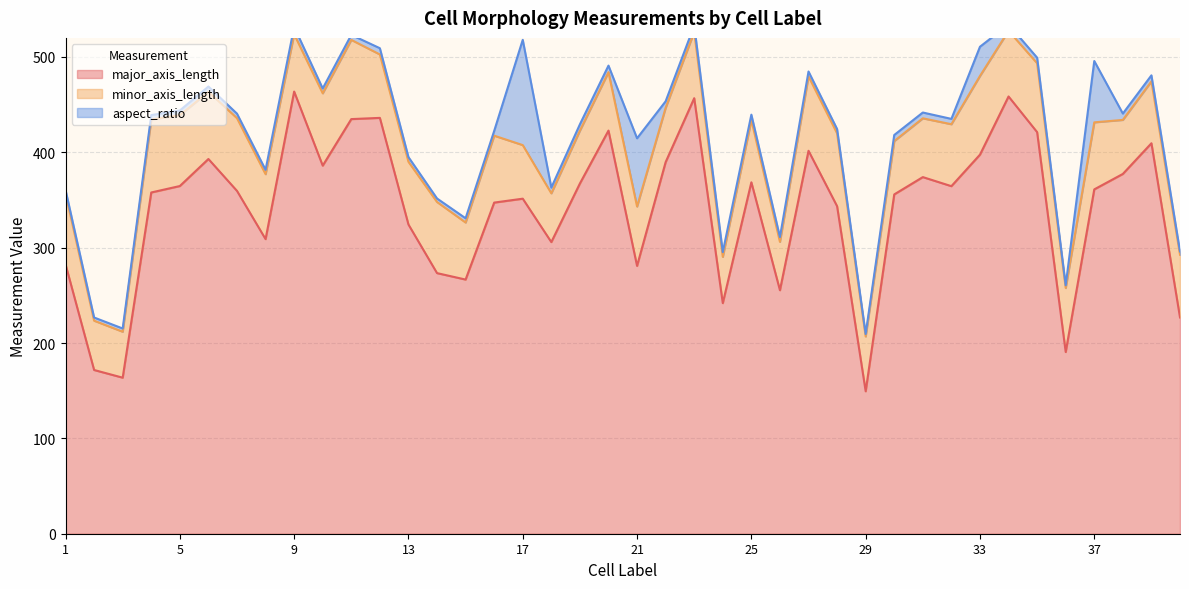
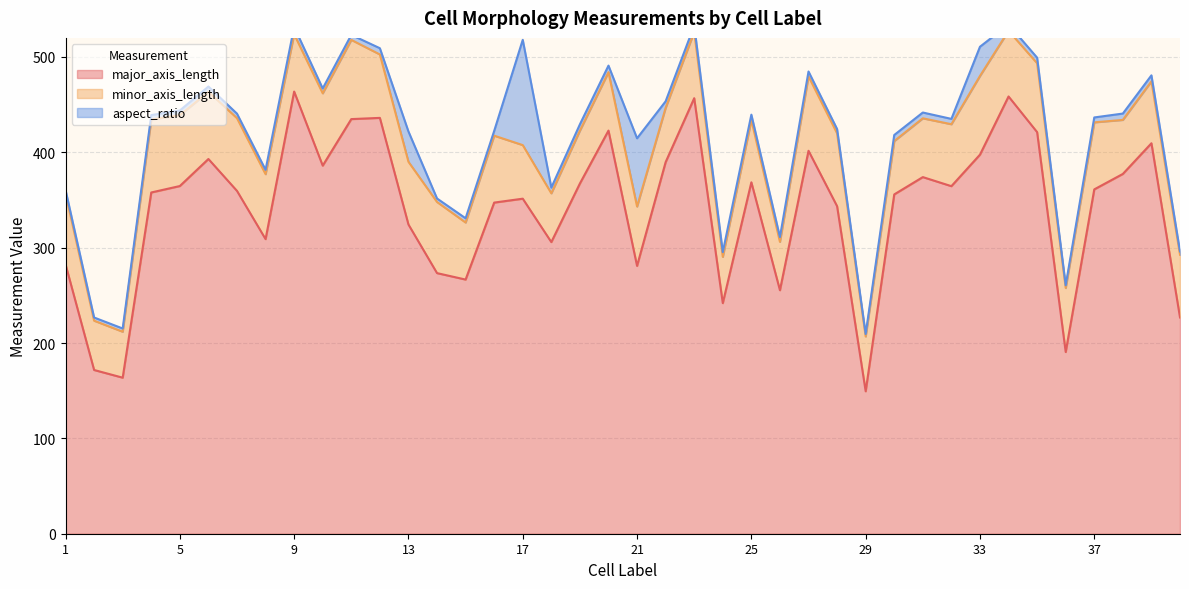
  {
    "aspect_ratio": {
      "1": 0,
-     "13": 0,
+     "13": 30,
      "17": 110,
      "21": 70,
      "25": 10,
      "33": 30,
-     "37": 60
+     "37": 10
    }
  }
